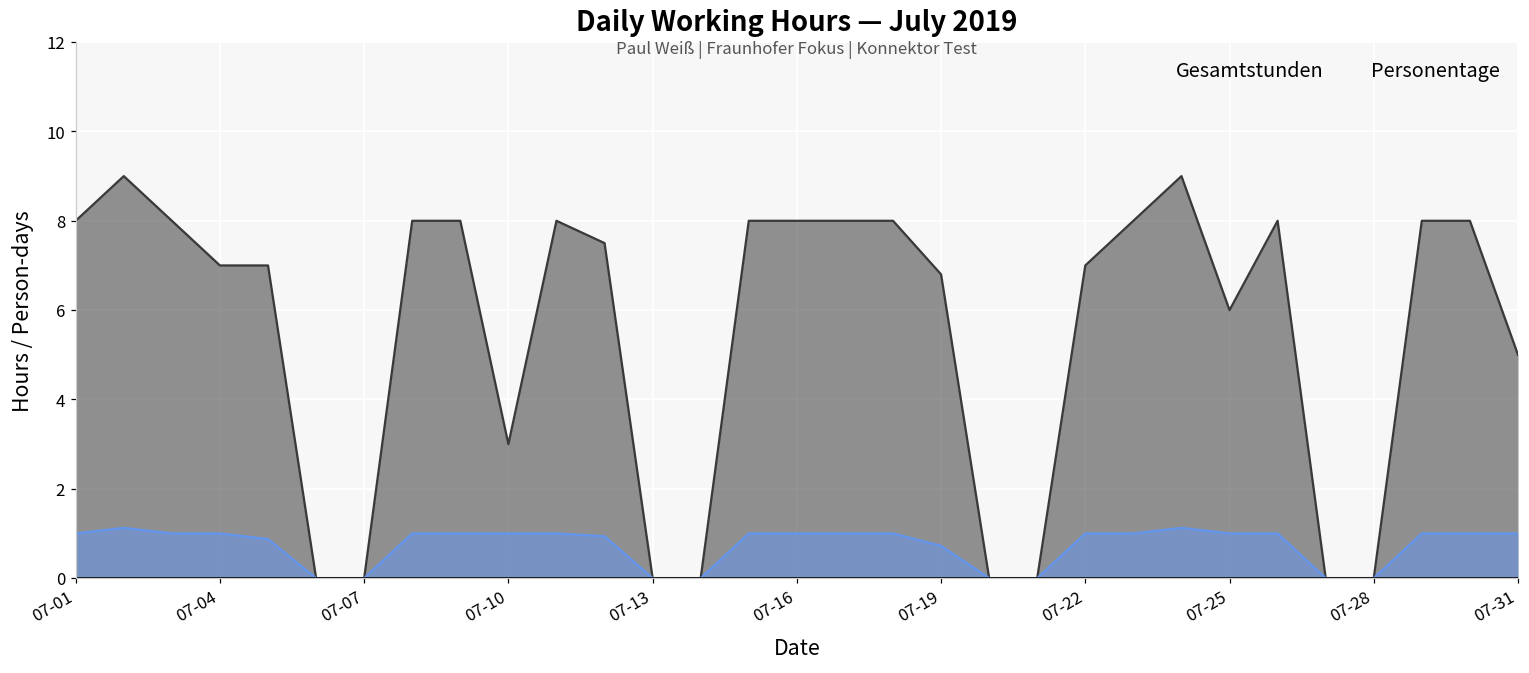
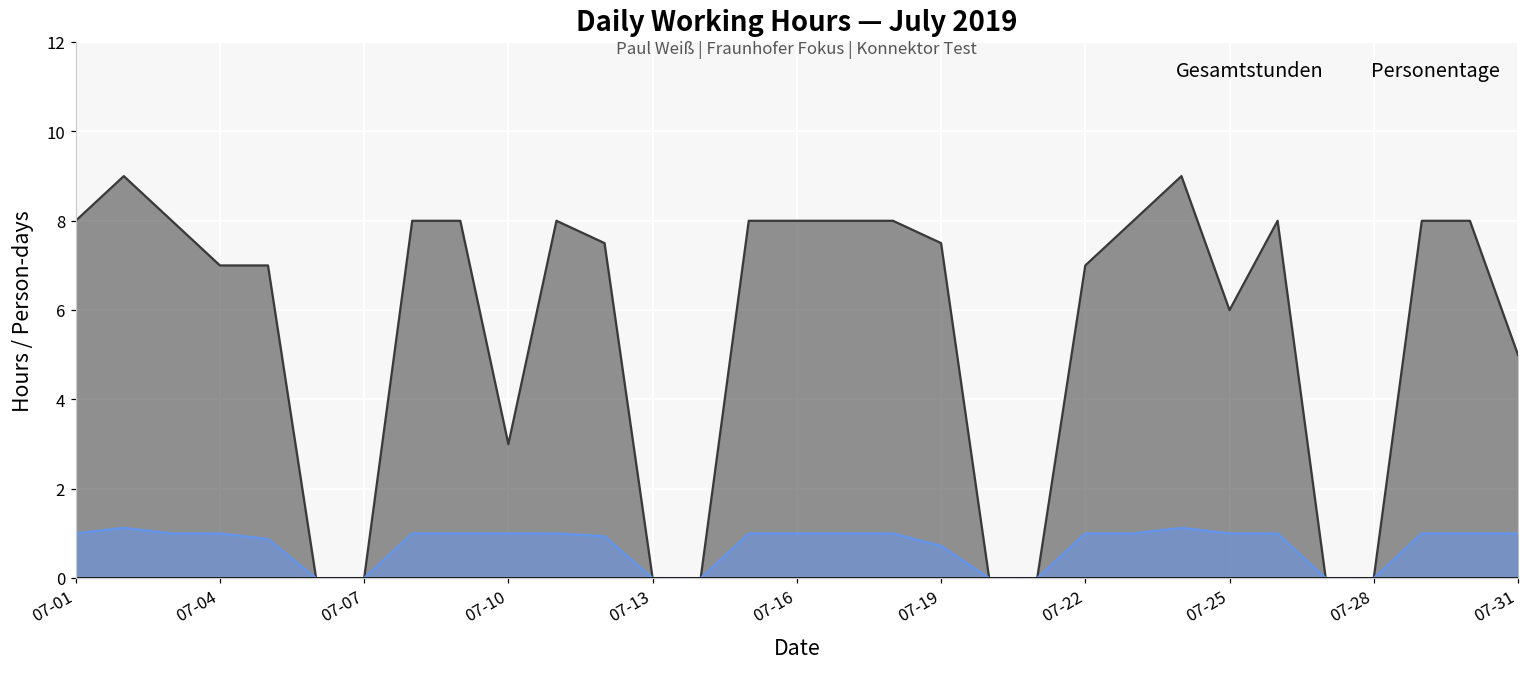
  {
    "Gesamtstunden": {
      "07-01": 8.0,
      "07-04": 7.0,
      "07-10": 3.0,
      "07-16": 8.0,
-     "07-19": 6.8,
+     "07-19": 7.5,
      "07-22": 7.0,
      "07-25": 6.0,
      "07-31": 5.0
    },
    "Personentage": {
      "07-01": 1.0,
      "07-04": 1.0,
      "07-10": 1.0,
      "07-16": 1.0,
      "07-19": 0.7,
      "07-22": 1.0,
      "07-25": 1.0,
      "07-31": 1.0
    }
  }
